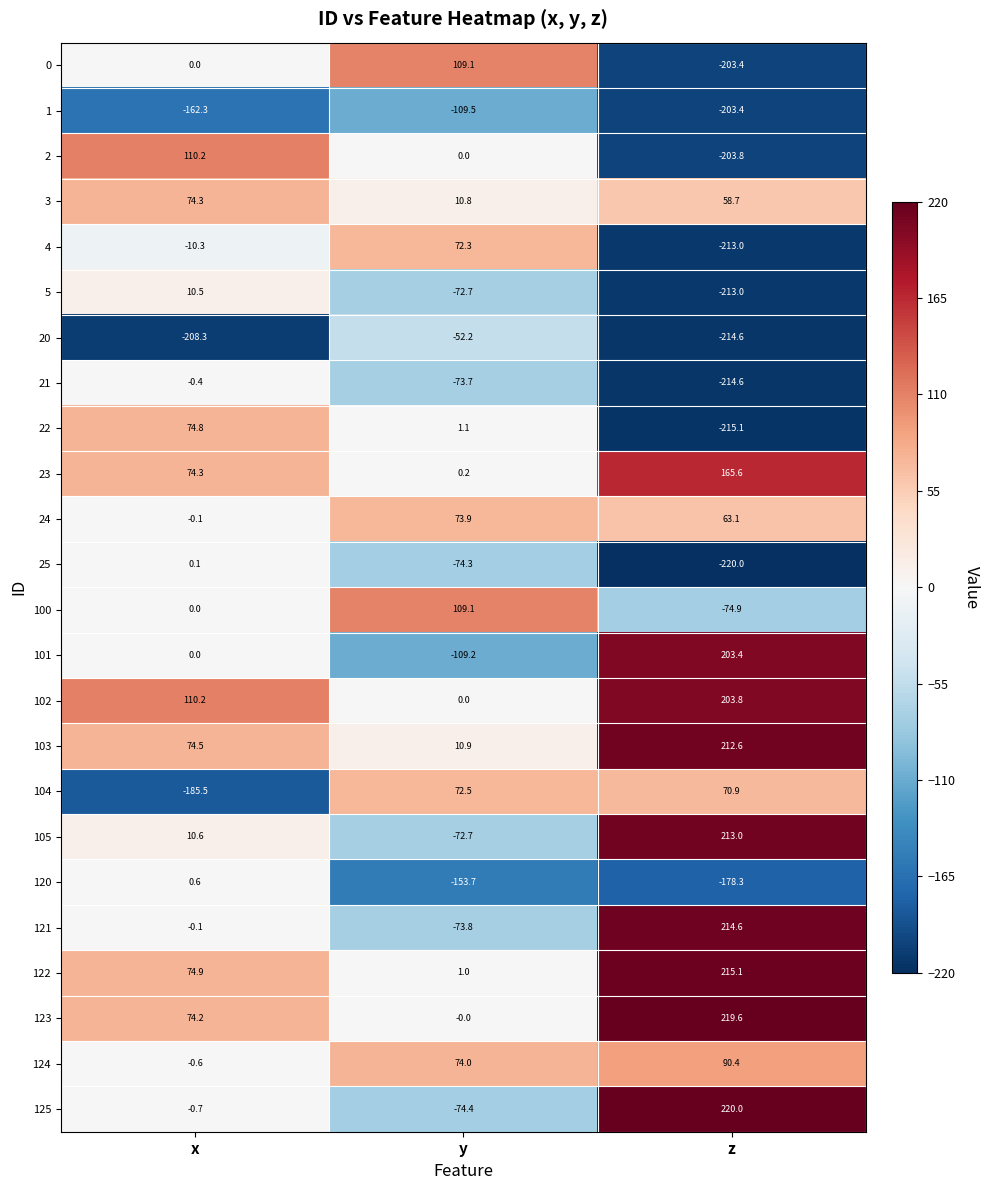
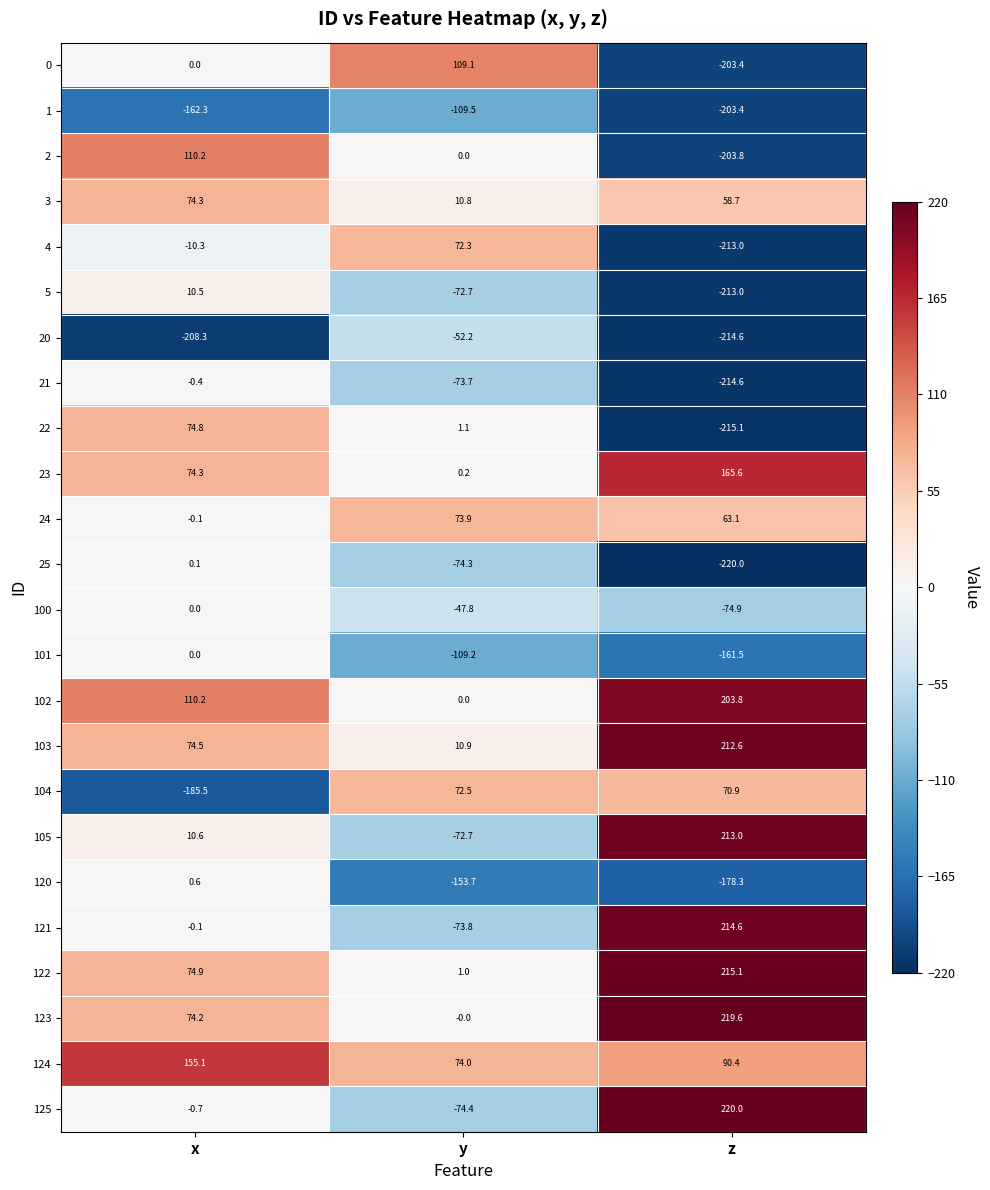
  {
    "0": {
      "x": 0.0,
      "y": 109.1,
      "z": -203.4
    },
    "1": {
      "x": -162.3,
      "y": -109.5,
      "z": -203.4
    },
    "2": {
      "x": 110.2,
      "y": 0.0,
      "z": -203.8
    },
    "3": {
      "x": 74.3,
      "y": 10.8,
      "z": 58.7
    },
    "4": {
      "x": -10.3,
      "y": 72.3,
      "z": -213.0
    },
    "5": {
      "x": 10.5,
      "y": -72.7,
      "z": -213.0
    },
    "20": {
      "x": -208.3,
      "y": -52.2,
      "z": -214.6
    },
    "21": {
      "x": -0.4,
      "y": -73.7,
      "z": -214.6
    },
    "22": {
      "x": 74.8,
      "y": 1.1,
      "z": -215.1
    },
    "23": {
      "x": 74.3,
      "y": 0.2,
      "z": 165.6
    },
    "24": {
      "x": -0.1,
      "y": 73.9,
      "z": 63.1
    },
    "25": {
      "x": 0.1,
      "y": -74.3,
      "z": -220.0
    },
    "100": {
      "x": 0.0,
-     "y": 109.1,
+     "y": -47.8,
      "z": -74.9
    },
    "101": {
      "x": 0.0,
      "y": -109.2,
-     "z": 203.4
+     "z": -161.5
    },
    "102": {
      "x": 110.2,
      "y": 0.0,
      "z": 203.8
    },
    "103": {
      "x": 74.5,
      "y": 10.9,
      "z": 212.6
    },
    "104": {
      "x": -185.5,
      "y": 72.5,
      "z": 70.9
    },
    "105": {
      "x": 10.6,
      "y": -72.7,
      "z": 213.0
    },
    "120": {
      "x": 0.6,
      "y": -153.7,
      "z": -178.3
    },
    "121": {
      "x": -0.1,
      "y": -73.8,
      "z": 214.6
    },
    "122": {
      "x": 74.9,
      "y": 1.0,
      "z": 215.1
    },
    "123": {
      "x": 74.2,
      "y": -0.0,
      "z": 219.6
    },
    "124": {
-     "x": -0.6,
+     "x": 155.1,
      "y": 74.0,
      "z": 90.4
    },
    "125": {
      "x": -0.7,
      "y": -74.4,
      "z": 220.0
    }
  }
